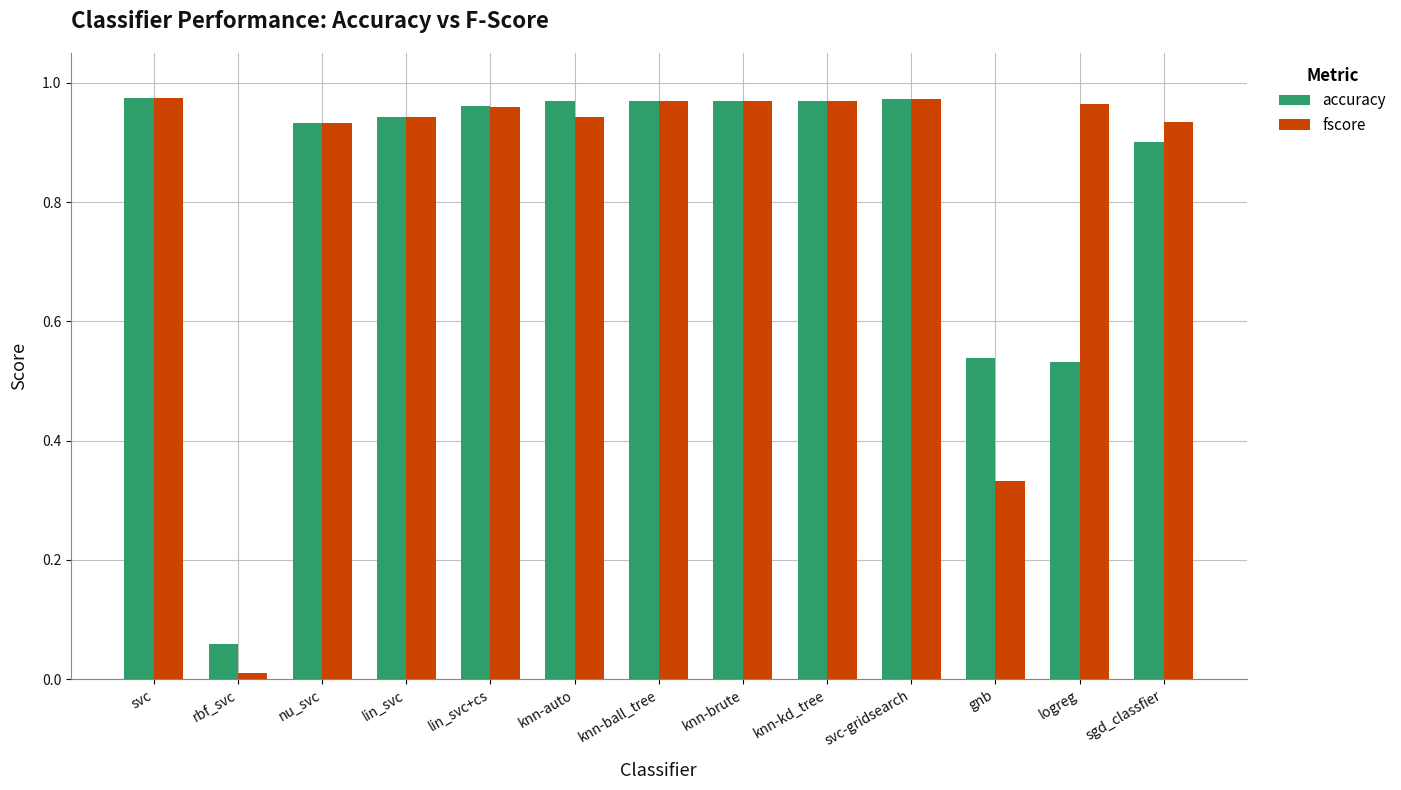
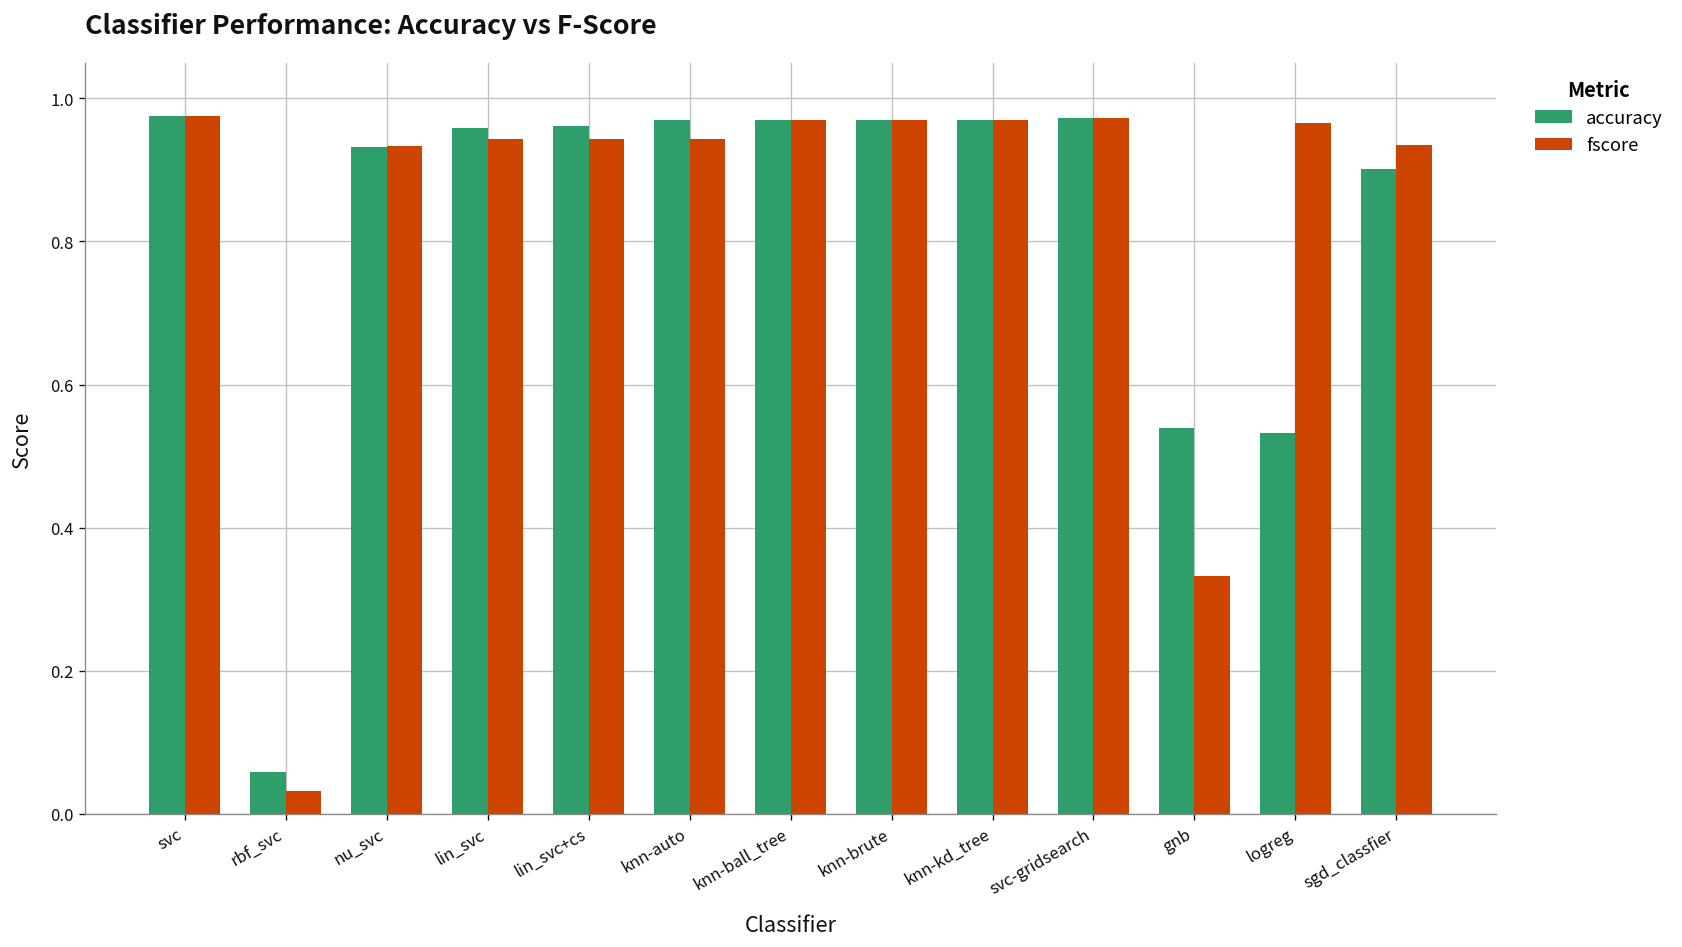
  {
    "accuracy": {
      "svc": 0.97,
      "rbf_svc": 0.06,
      "nu_svc": 0.93,
-     "lin_svc": 0.94,
+     "lin_svc": 0.96,
      "lin_svc+cs": 0.96,
      "knn-auto": 0.97,
      "knn-ball_tree": 0.97,
      "knn-brute": 0.97,
      "knn-kd_tree": 0.97,
      "svc-gridsearch": 0.97,
      "gnb": 0.54,
      "logreg": 0.53,
      "sgd_classfier": 0.90
    },
    "fscore": {
      "svc": 0.97,
-     "rbf_svc": 0.01,
+     "rbf_svc": 0.03,
      "nu_svc": 0.93,
      "lin_svc": 0.94,
-     "lin_svc+cs": 0.96,
+     "lin_svc+cs": 0.94,
      "knn-auto": 0.94,
      "knn-ball_tree": 0.97,
      "knn-brute": 0.97,
      "knn-kd_tree": 0.97,
      "svc-gridsearch": 0.97,
      "gnb": 0.33,
      "logreg": 0.96,
      "sgd_classfier": 0.93
    }
  }
